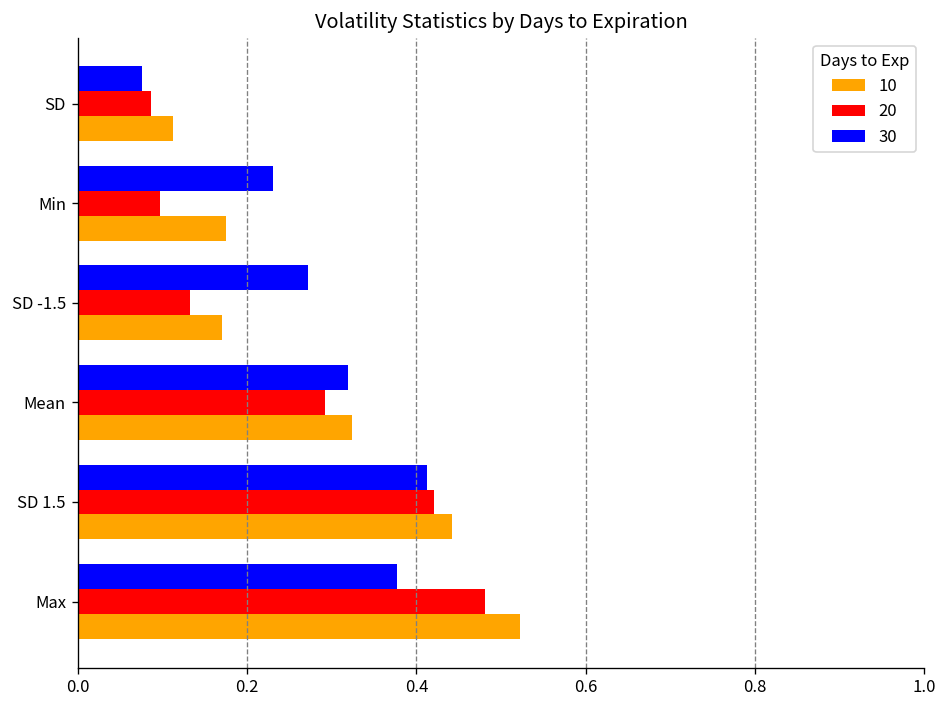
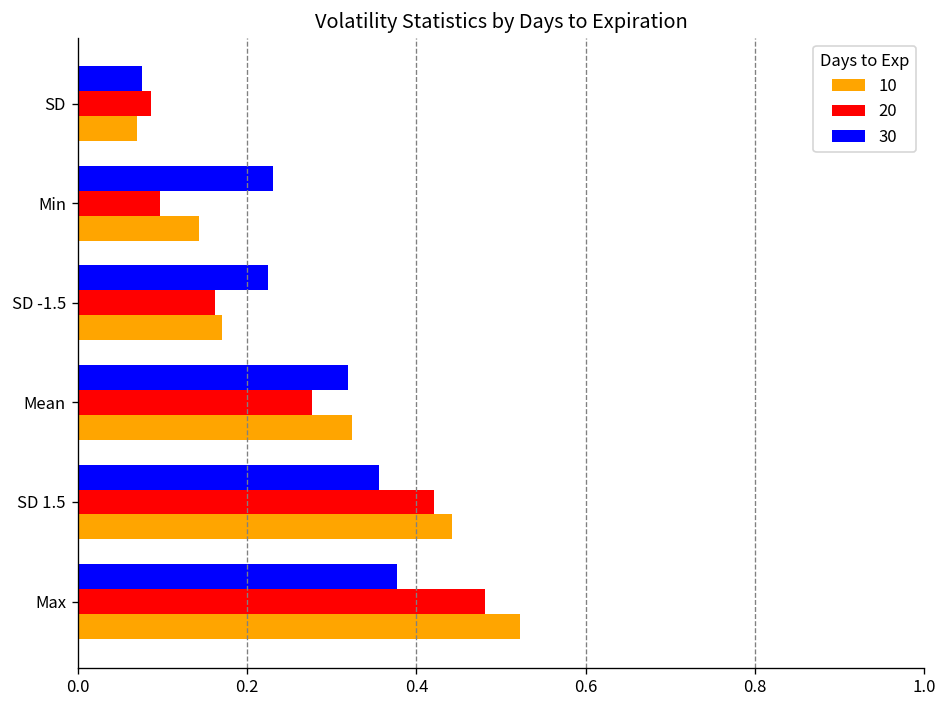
  {
    "10": {
-     "SD": 0.11,
-     "Min": 0.18,
+     "SD": 0.07,
+     "Min": 0.14,
      "SD -1.5": 0.17,
      "Mean": 0.32,
      "SD 1.5": 0.44,
      "Max": 0.52
    },
    "20": {
      "SD": 0.09,
      "Min": 0.10,
-     "SD -1.5": 0.13,
-     "Mean": 0.29,
+     "SD -1.5": 0.16,
+     "Mean": 0.28,
      "SD 1.5": 0.42,
      "Max": 0.48
    },
    "30": {
      "SD": 0.08,
      "Min": 0.23,
-     "SD -1.5": 0.27,
+     "SD -1.5": 0.23,
      "Mean": 0.32,
-     "SD 1.5": 0.41,
+     "SD 1.5": 0.36,
      "Max": 0.38
    }
  }
